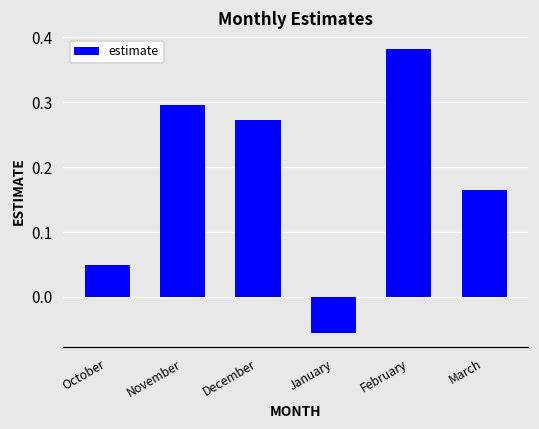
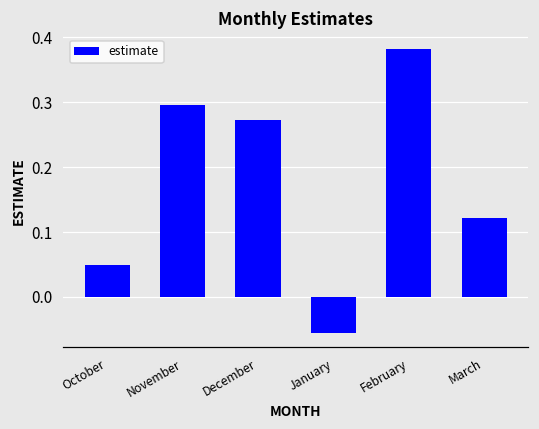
  {
    "October": 0.05,
    "November": 0.30,
    "December": 0.27,
    "January": -0.06,
    "February": 0.38,
-   "March": 0.17
+   "March": 0.12
  }
